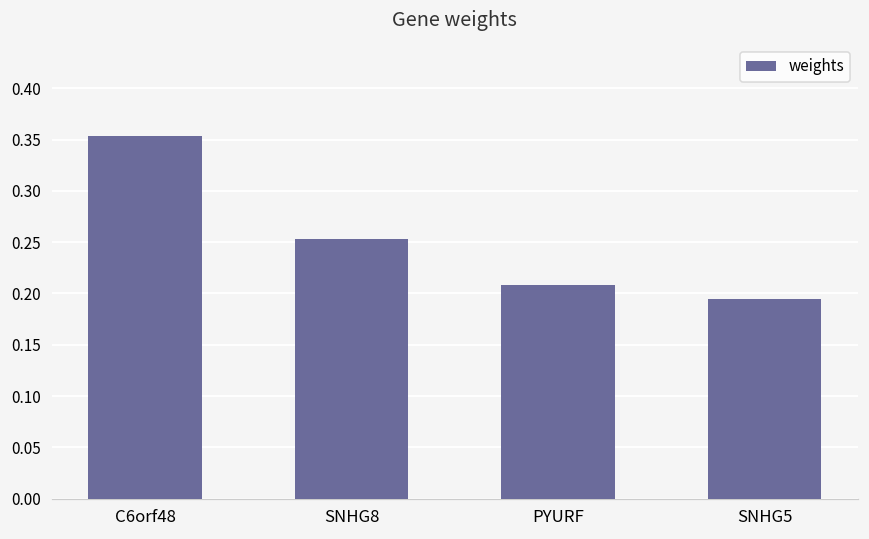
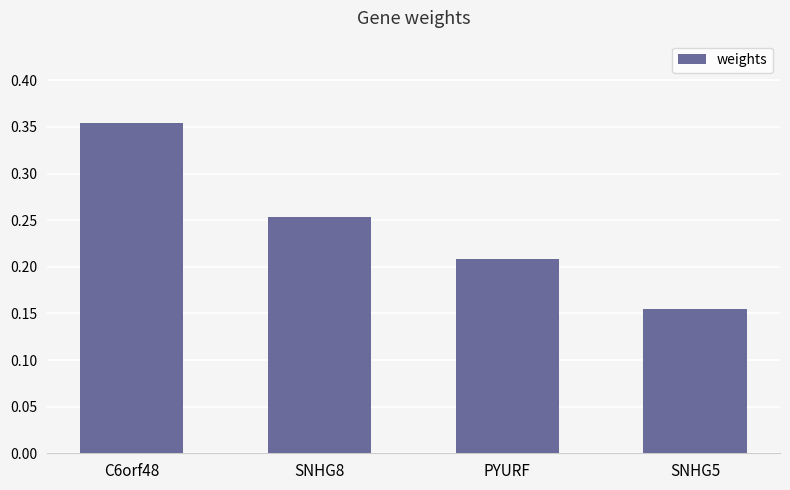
  {
    "C6orf48": 0.35,
    "SNHG8": 0.25,
    "PYURF": 0.21,
-   "SNHG5": 0.19
+   "SNHG5": 0.16
  }
